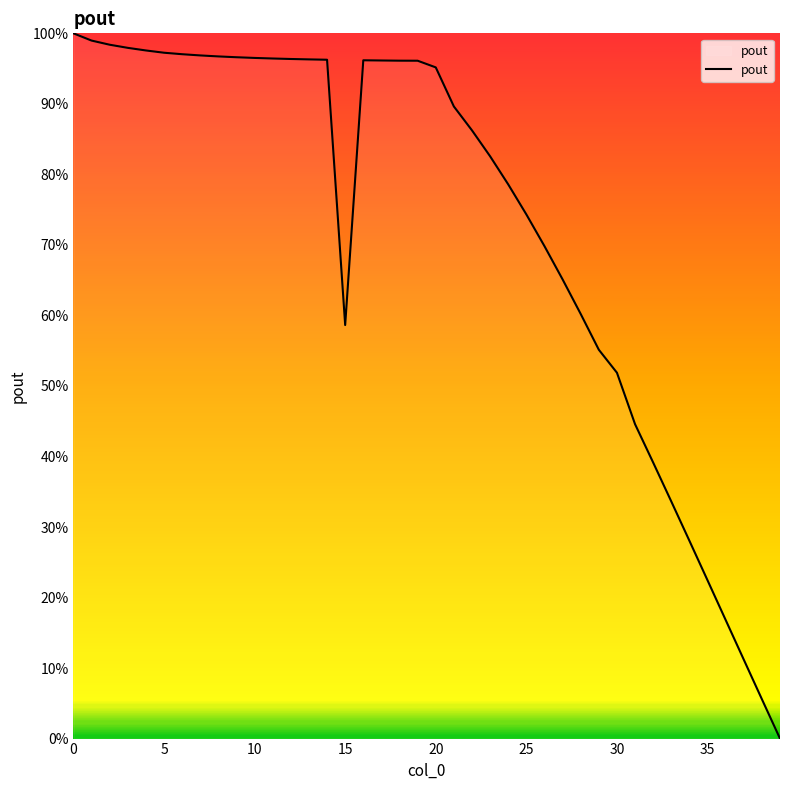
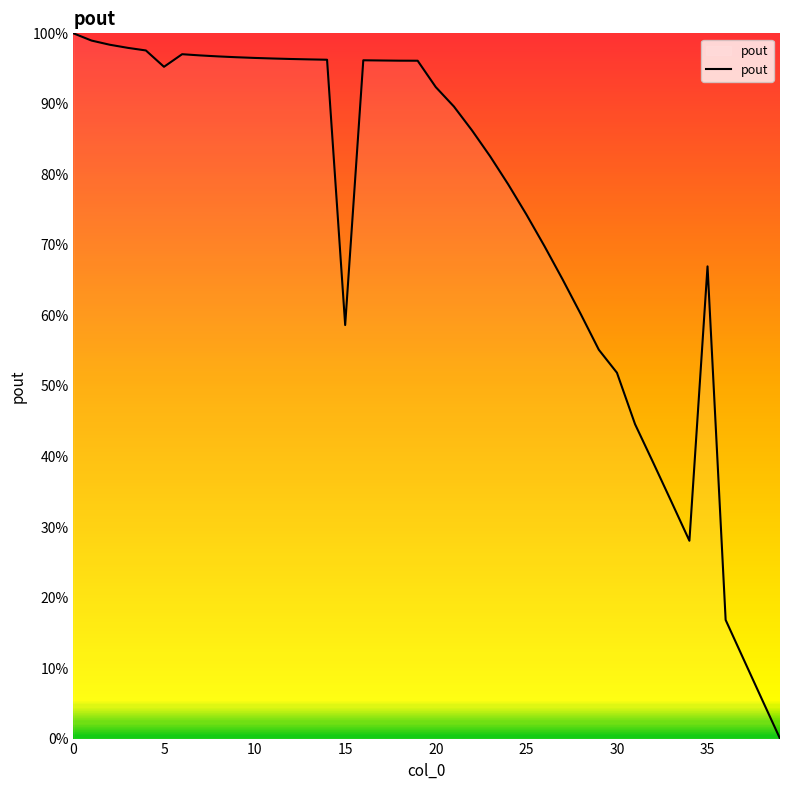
  {
    "0": "100%",
-   "5": "97%",
+   "5": "95%",
    "10": "97%",
    "15": "59%",
-   "20": "95%",
+   "20": "92%",
    "25": "74%",
    "30": "52%",
-   "35": "22%"
+   "35": "67%"
  }
